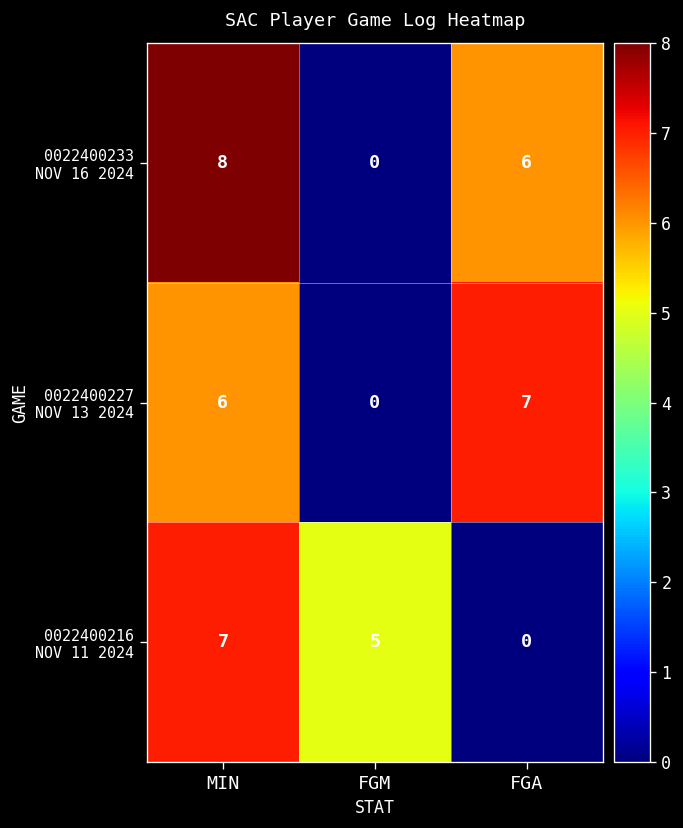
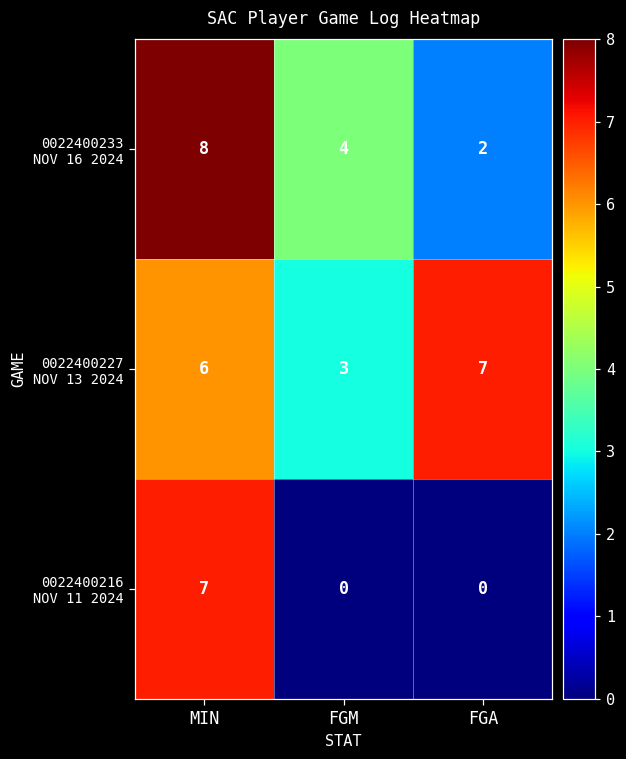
  {
    "0022400233 NOV 16 2024": {
      "MIN": 8,
-     "FGM": 0,
-     "FGA": 6
+     "FGM": 4,
+     "FGA": 2
    },
    "0022400227 NOV 13 2024": {
      "MIN": 6,
-     "FGM": 0,
+     "FGM": 3,
      "FGA": 7
    },
    "0022400216 NOV 11 2024": {
      "MIN": 7,
-     "FGM": 5,
+     "FGM": 0,
      "FGA": 0
    }
  }
